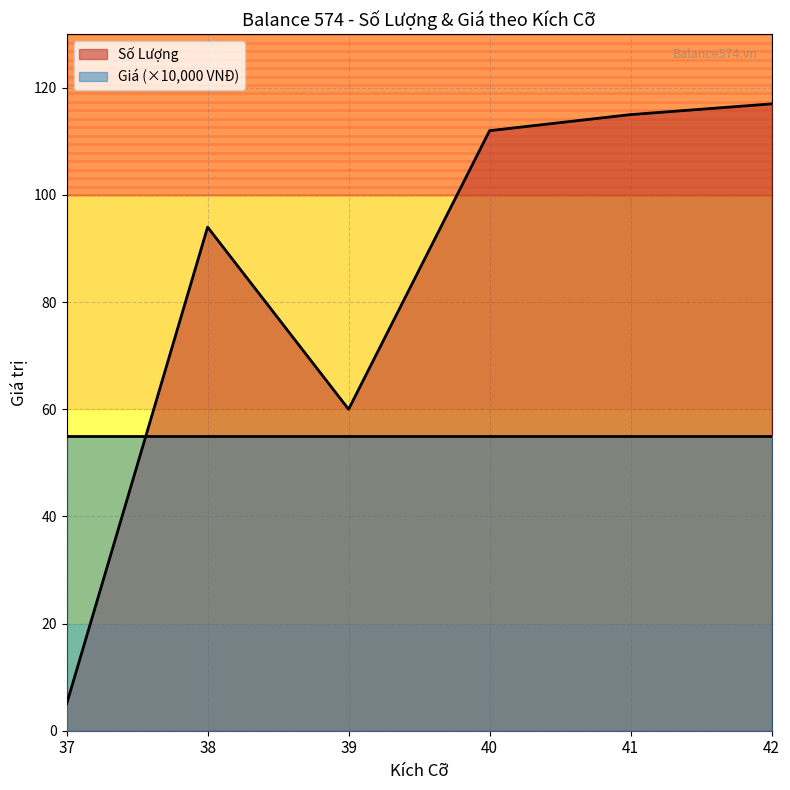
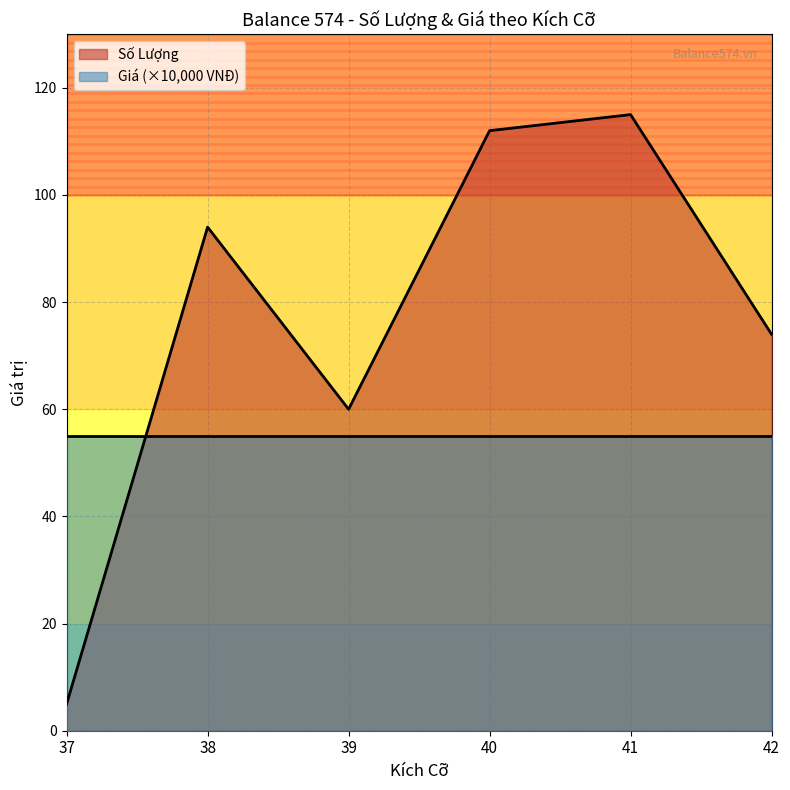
  {
    "Số Lượng": {
      "37": 5,
      "38": 94,
      "40": 112,
      "41": 115,
-     "42": 117
+     "42": 74
    },
    "Giá (×10,000 VNĐ)": {
      "37": 55,
      "38": 55,
      "39": 55,
      "40": 55,
      "41": 55,
      "42": 55
    }
  }
